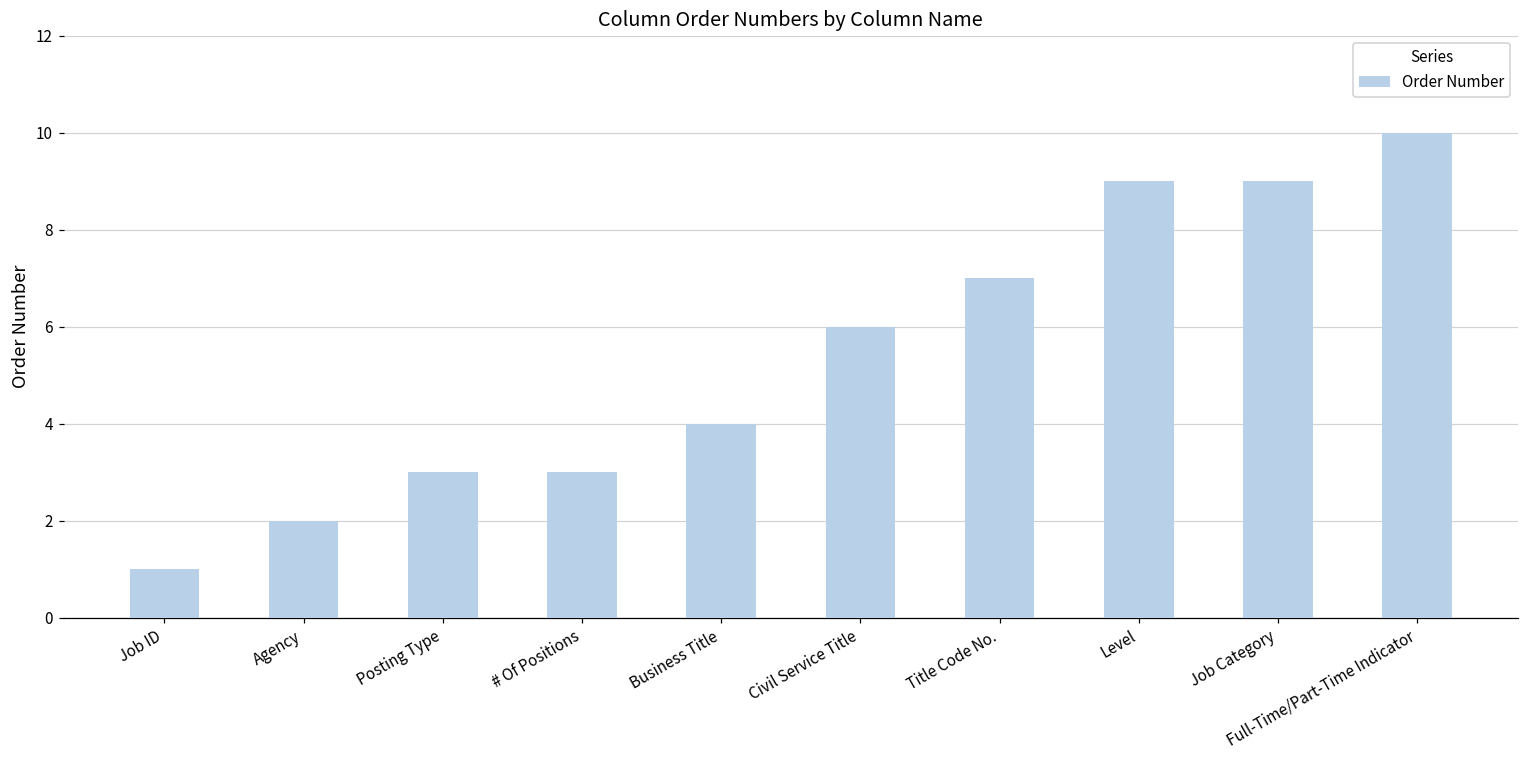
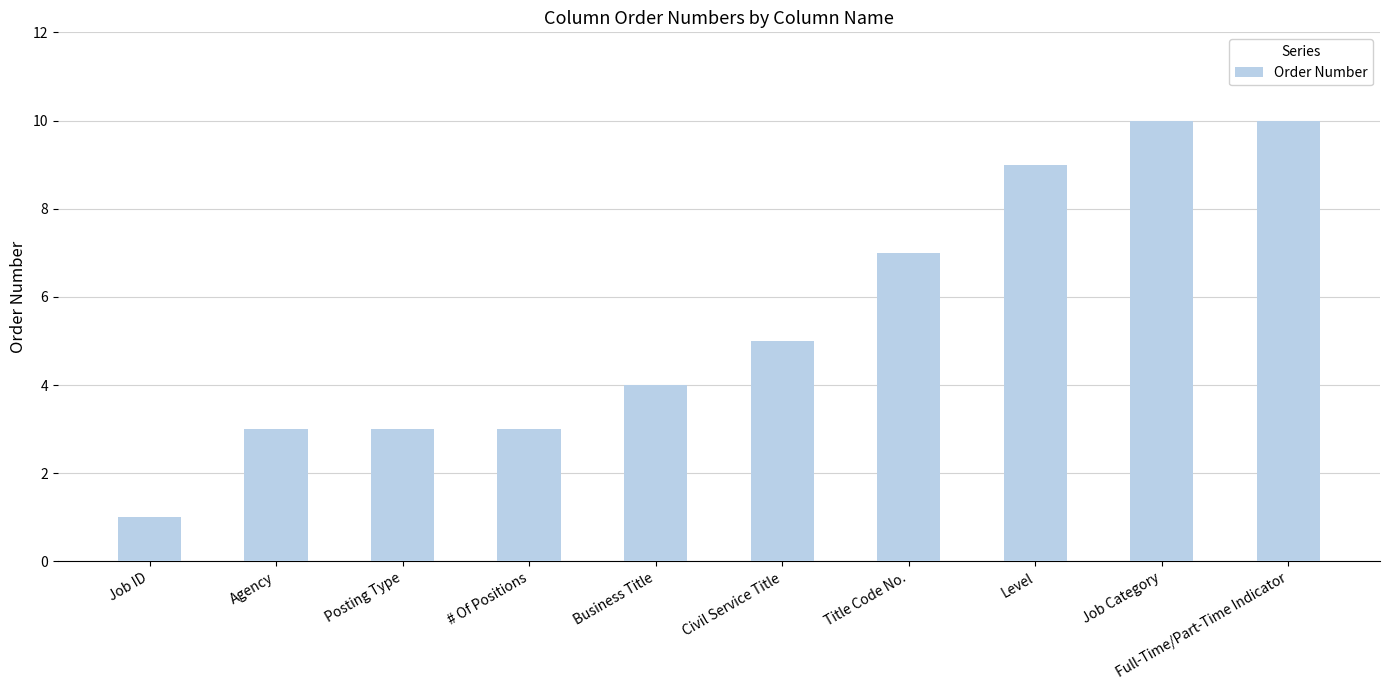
  {
    "Job ID": 1,
-   "Agency": 2,
+   "Agency": 3,
    "Posting Type": 3,
    "# Of Positions": 3,
    "Business Title": 4,
-   "Civil Service Title": 6,
+   "Civil Service Title": 5,
    "Title Code No.": 7,
    "Level": 9,
-   "Job Category": 9,
+   "Job Category": 10,
    "Full-Time/Part-Time Indicator": 10
  }
